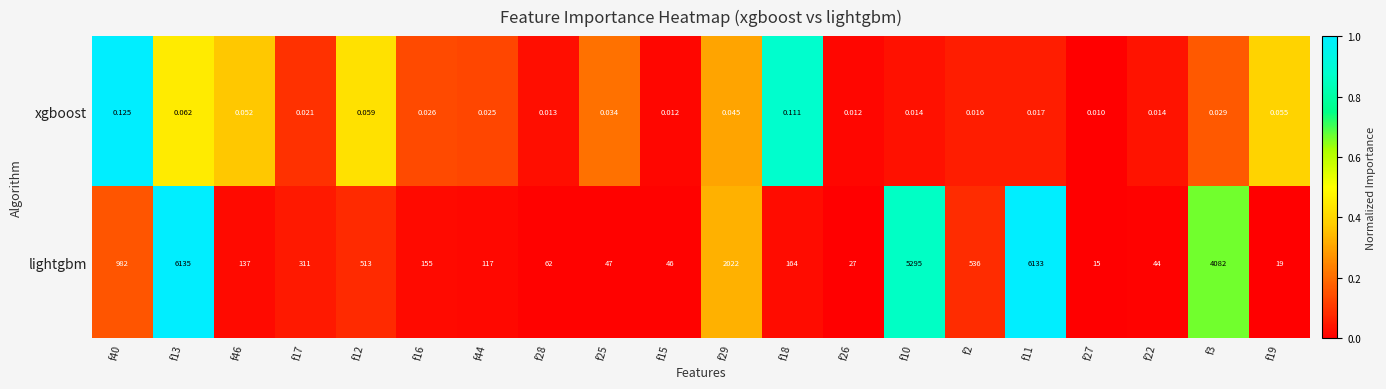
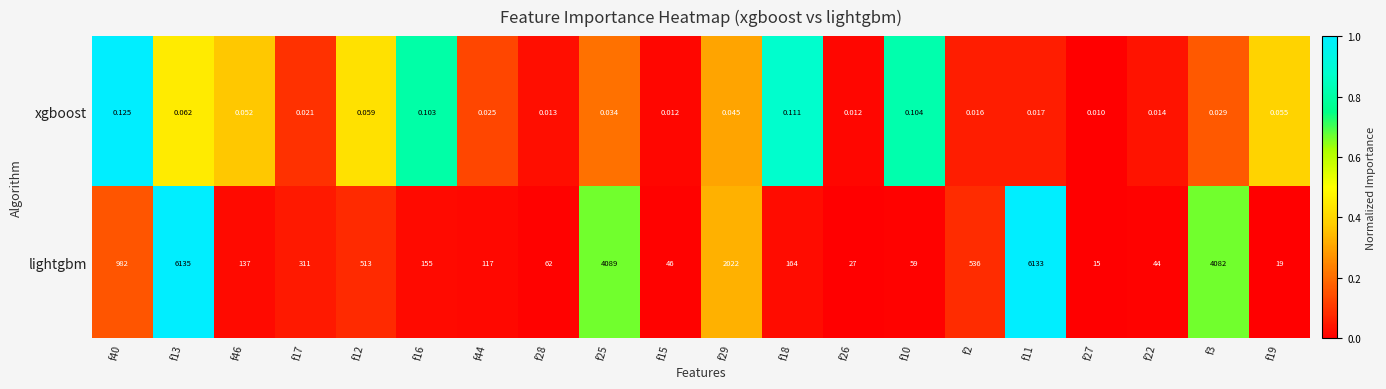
  {
    "xgboost": {
      "f40": 0.125,
      "f13": 0.062,
      "f46": 0.052,
      "f17": 0.021,
      "f12": 0.059,
-     "f16": 0.026,
+     "f16": 0.103,
      "f44": 0.025,
      "f28": 0.013,
      "f25": 0.034,
      "f15": 0.012,
      "f29": 0.045,
      "f18": 0.111,
      "f26": 0.012,
-     "f10": 0.014,
+     "f10": 0.104,
      "f2": 0.016,
      "f11": 0.017,
      "f27": 0.010,
      "f22": 0.014,
      "f3": 0.029,
      "f19": 0.055
    },
    "lightgbm": {
      "f40": 982,
      "f13": 6135,
      "f46": 137,
      "f17": 311,
      "f12": 513,
      "f16": 155,
      "f44": 117,
      "f28": 62,
-     "f25": 47,
+     "f25": 4089,
      "f15": 46,
      "f29": 2022,
      "f18": 164,
      "f26": 27,
-     "f10": 5295,
+     "f10": 59,
      "f2": 536,
      "f11": 6133,
      "f27": 15,
      "f22": 44,
      "f3": 4082,
      "f19": 19
    }
  }
